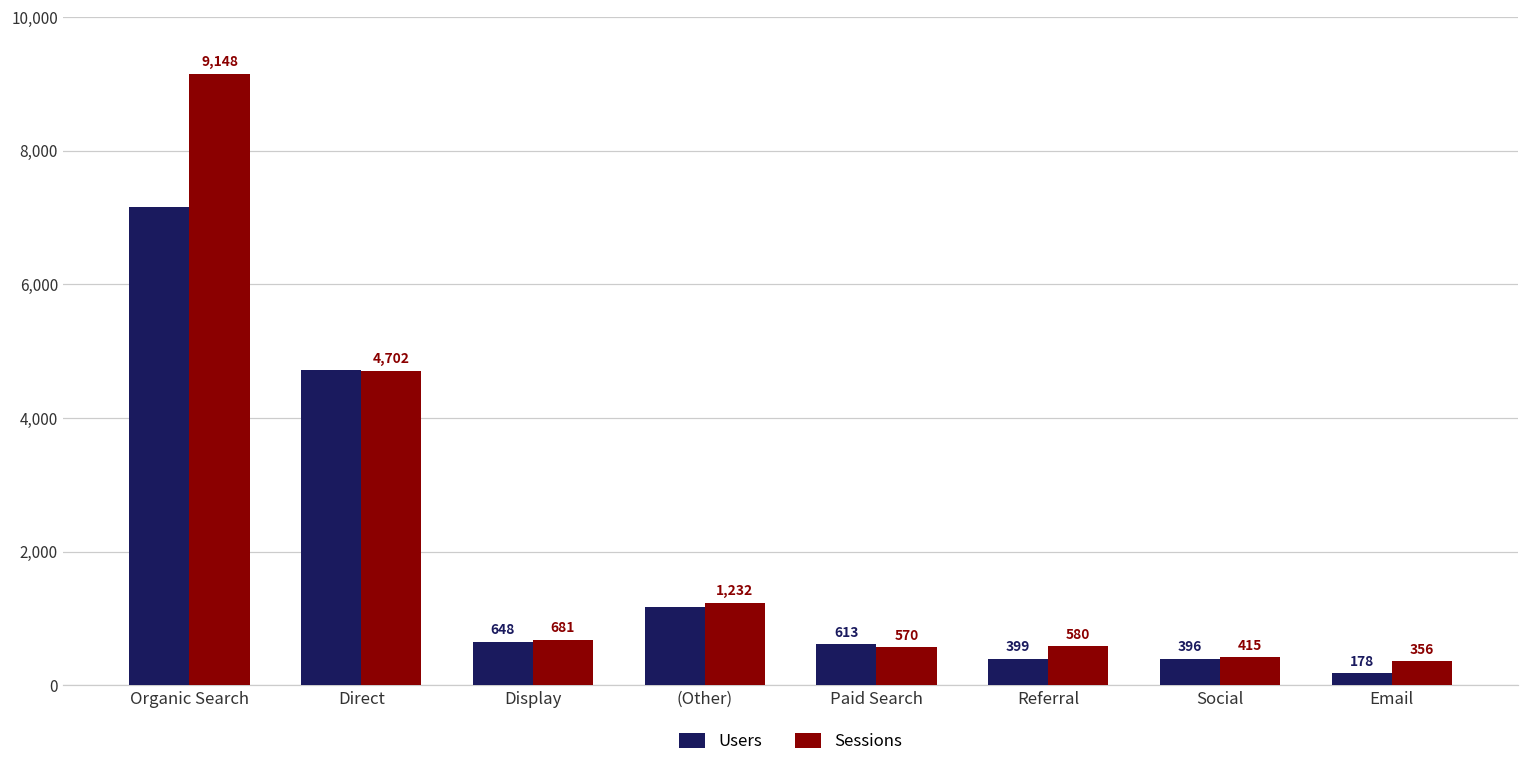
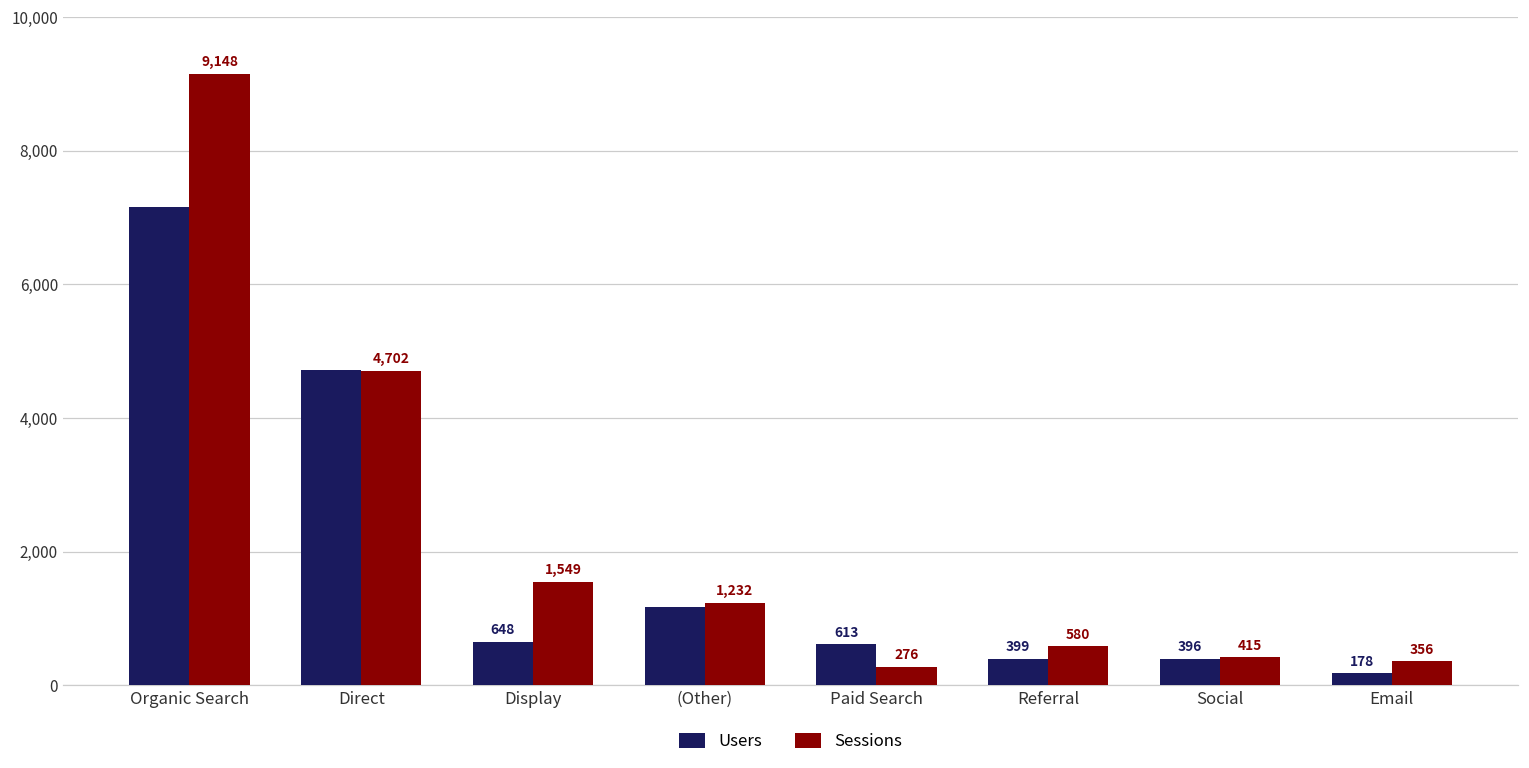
  {
    "Users": {
      "Display": "648",
      "Paid Search": "613",
      "Referral": "399",
      "Social": "396",
      "Email": "178"
    },
    "Sessions": {
      "Organic Search": "9,148",
      "Direct": "4,702",
-     "Display": "681",
+     "Display": "1,549",
      "(Other)": "1,232",
-     "Paid Search": "570",
+     "Paid Search": "276",
      "Referral": "580",
      "Social": "415",
      "Email": "356"
    }
  }
